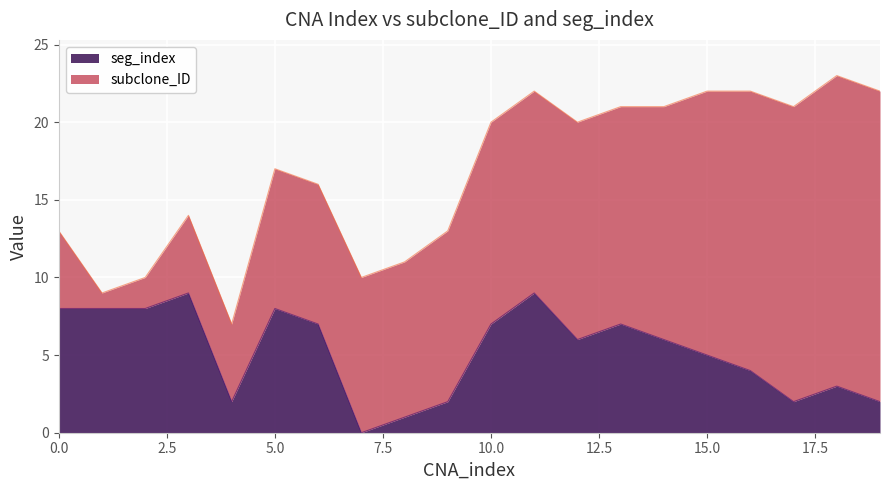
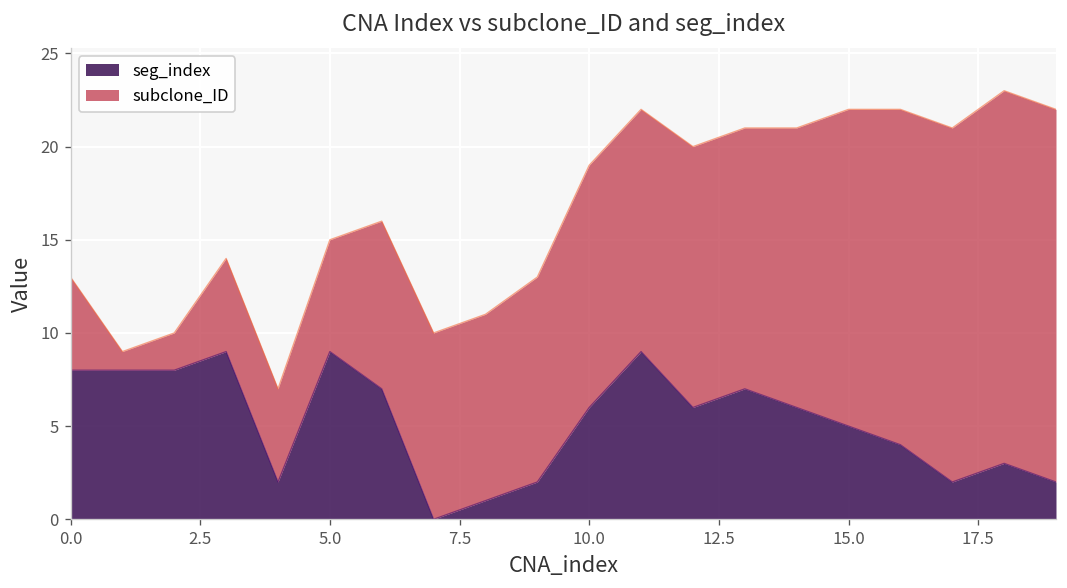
  {
    "seg_index": {
      "0.0": 8,
-     "5.0": 8,
-     "10.0": 7,
+     "5.0": 9,
+     "10.0": 6,
      "15.0": 5
    },
    "subclone_ID": {
      "0.0": 5,
-     "5.0": 9,
+     "5.0": 6,
      "10.0": 13,
      "15.0": 17
    }
  }
